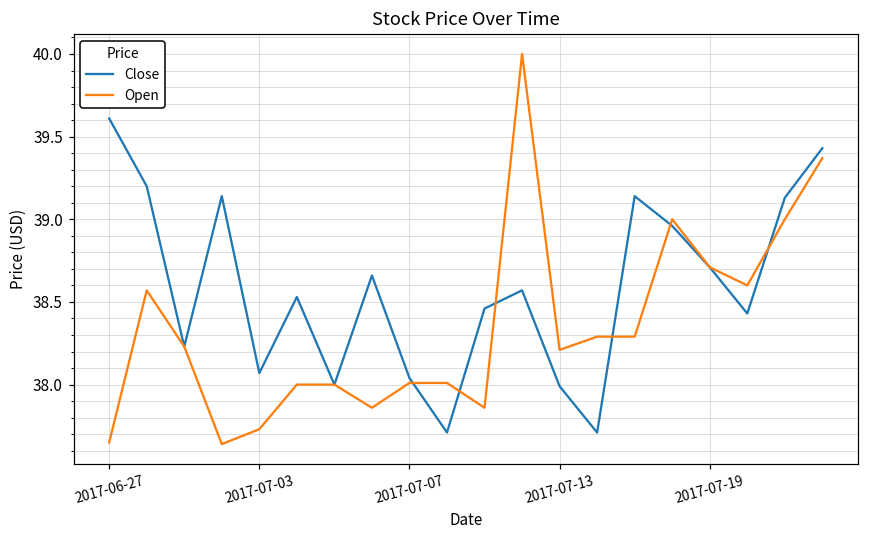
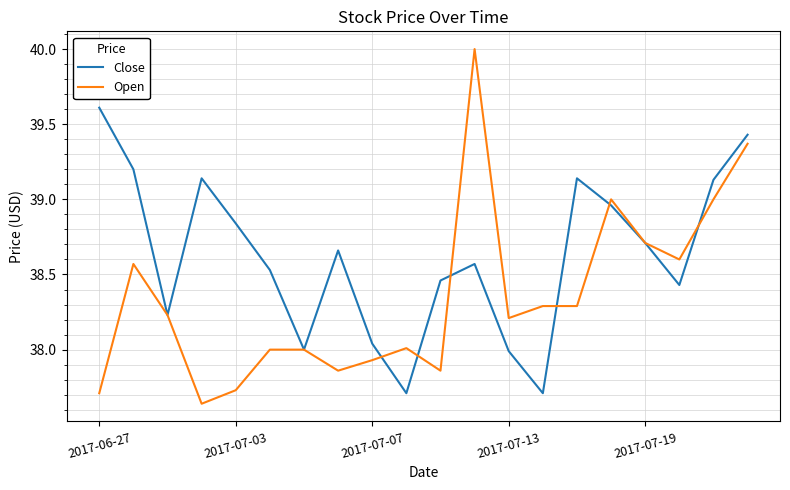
  {
    "Close": {
      "2017-06-27": 39.61,
-     "2017-07-03": 38.07,
+     "2017-07-03": 38.84,
      "2017-07-07": 38.04,
      "2017-07-13": 37.99
    },
    "Open": {
-     "2017-06-27": 37.65,
+     "2017-06-27": 37.71,
      "2017-07-03": 37.73,
-     "2017-07-07": 38.01,
+     "2017-07-07": 37.93,
      "2017-07-13": 38.21
    }
  }
